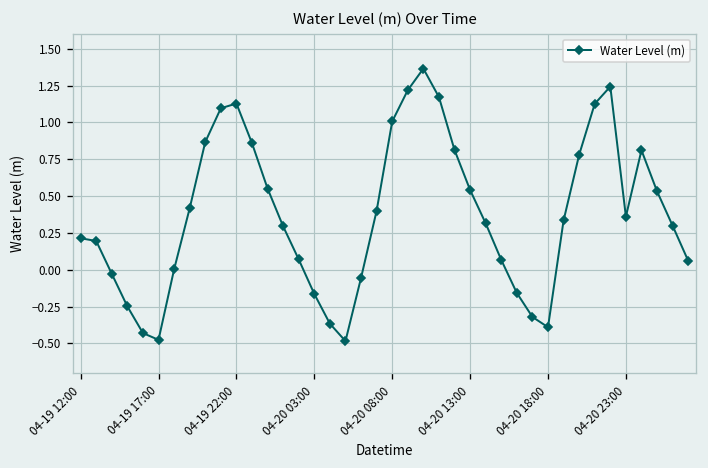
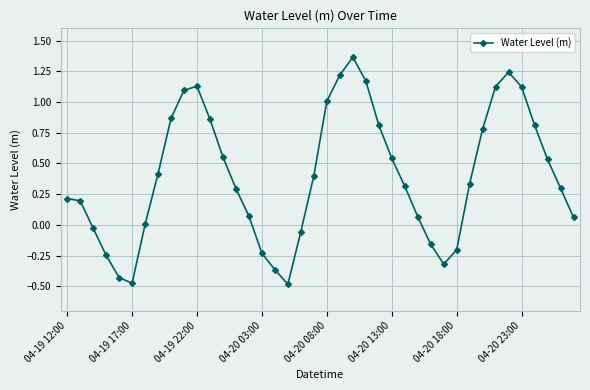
  {
    "04-19 12:00": 0.21,
    "04-19 17:00": -0.48,
    "04-19 22:00": 1.13,
-   "04-20 03:00": -0.16,
+   "04-20 03:00": -0.23,
    "04-20 08:00": 1.01,
    "04-20 13:00": 0.54,
-   "04-20 18:00": -0.39,
-   "04-20 23:00": 0.36
+   "04-20 18:00": -0.20,
+   "04-20 23:00": 1.12
  }
